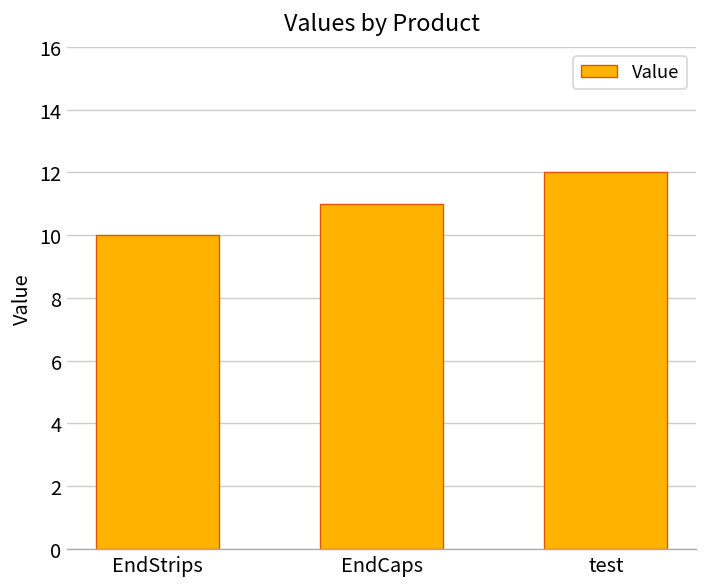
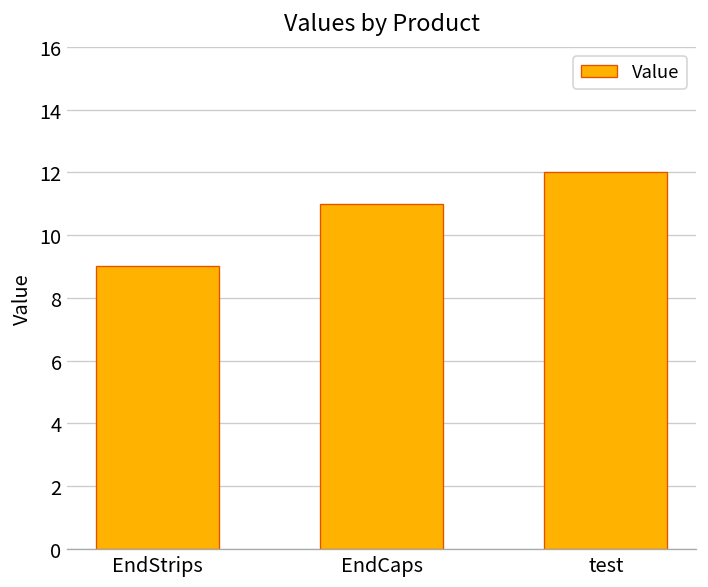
  {
-   "EndStrips": 10,
+   "EndStrips": 9,
    "EndCaps": 11,
    "test": 12
  }
